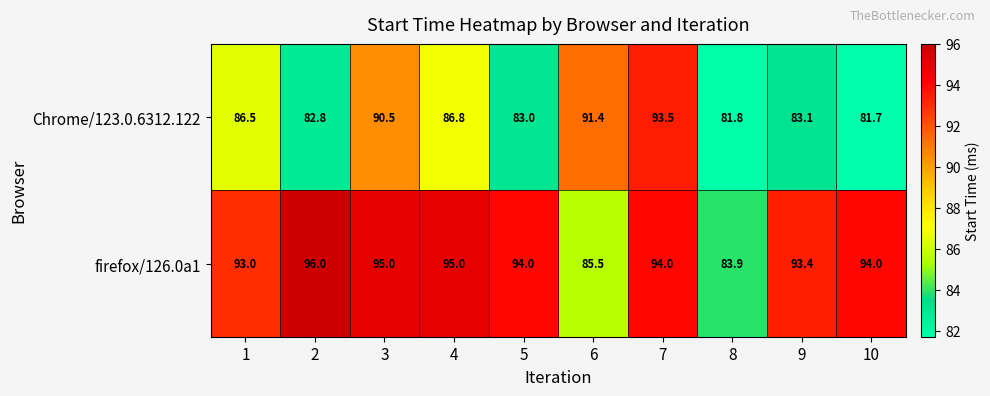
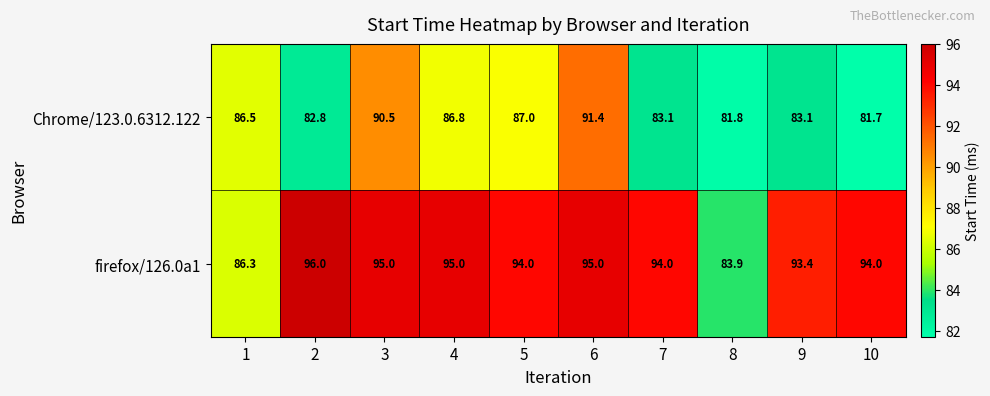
  {
    "Chrome/123.0.6312.122": {
      "1": 86.5,
      "2": 82.8,
      "3": 90.5,
      "4": 86.8,
-     "5": 83.0,
+     "5": 87.0,
      "6": 91.4,
-     "7": 93.5,
+     "7": 83.1,
      "8": 81.8,
      "9": 83.1,
      "10": 81.7
    },
    "firefox/126.0a1": {
-     "1": 93.0,
+     "1": 86.3,
      "2": 96.0,
      "3": 95.0,
      "4": 95.0,
      "5": 94.0,
-     "6": 85.5,
+     "6": 95.0,
      "7": 94.0,
      "8": 83.9,
      "9": 93.4,
      "10": 94.0
    }
  }
